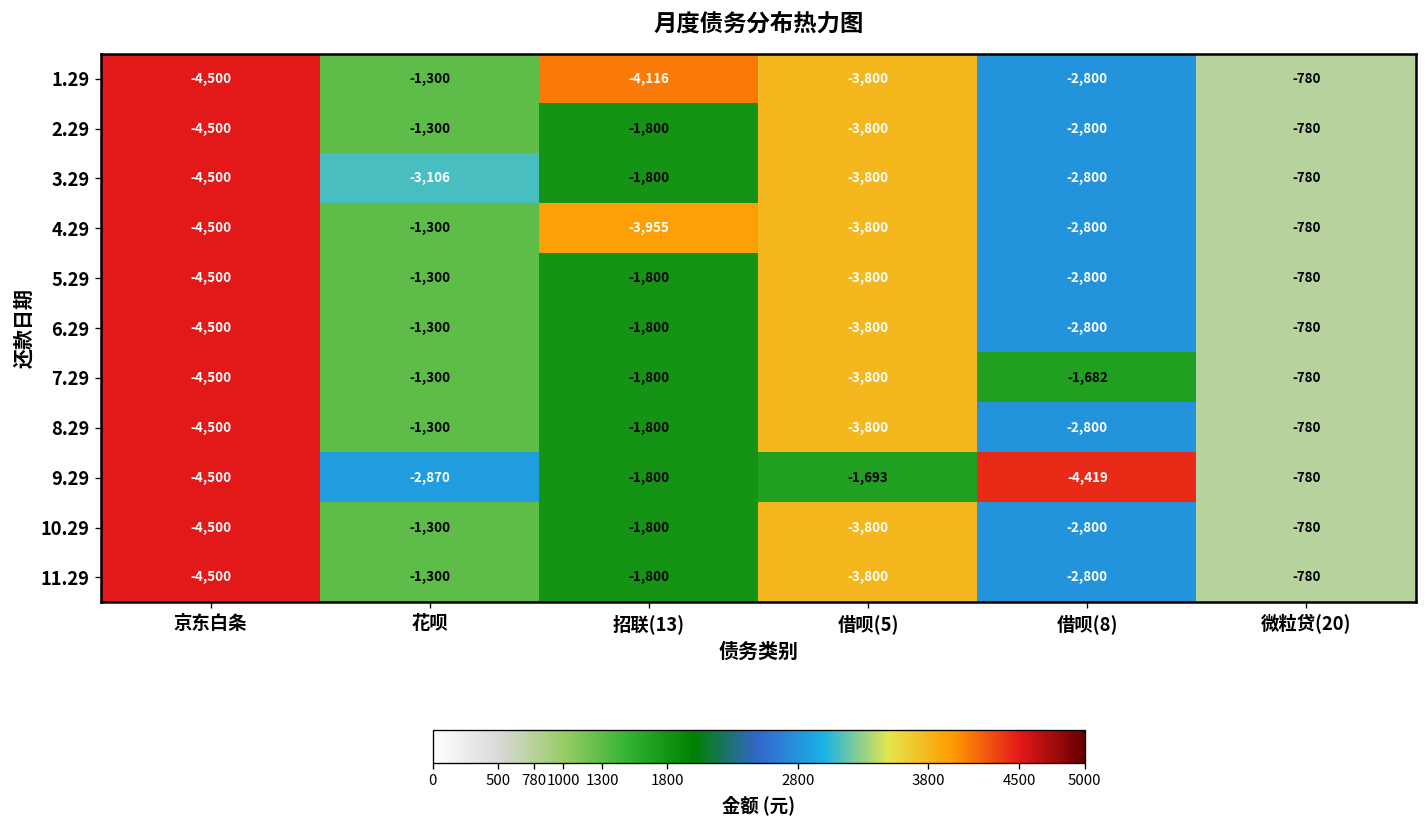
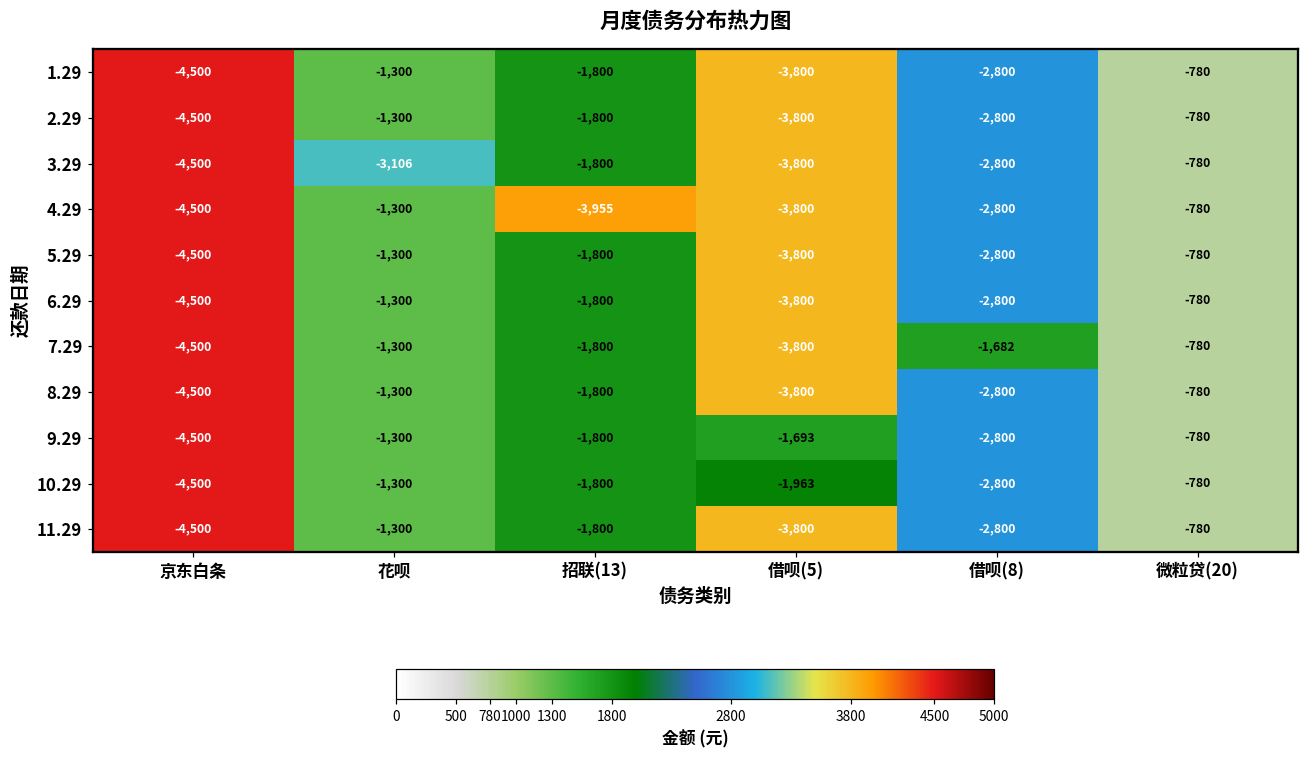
  {
    "1.29": {
      "京东白条": "-4,500",
      "花呗": "-1,300",
-     "招联(13)": "-4,116",
+     "招联(13)": "-1,800",
      "借呗(5)": "-3,800",
      "借呗(8)": "-2,800",
      "微粒贷(20)": "-780"
    },
    "2.29": {
      "京东白条": "-4,500",
      "花呗": "-1,300",
      "招联(13)": "-1,800",
      "借呗(5)": "-3,800",
      "借呗(8)": "-2,800",
      "微粒贷(20)": "-780"
    },
    "3.29": {
      "京东白条": "-4,500",
      "花呗": "-3,106",
      "招联(13)": "-1,800",
      "借呗(5)": "-3,800",
      "借呗(8)": "-2,800",
      "微粒贷(20)": "-780"
    },
    "4.29": {
      "京东白条": "-4,500",
      "花呗": "-1,300",
      "招联(13)": "-3,955",
      "借呗(5)": "-3,800",
      "借呗(8)": "-2,800",
      "微粒贷(20)": "-780"
    },
    "5.29": {
      "京东白条": "-4,500",
      "花呗": "-1,300",
      "招联(13)": "-1,800",
      "借呗(5)": "-3,800",
      "借呗(8)": "-2,800",
      "微粒贷(20)": "-780"
    },
    "6.29": {
      "京东白条": "-4,500",
      "花呗": "-1,300",
      "招联(13)": "-1,800",
      "借呗(5)": "-3,800",
      "借呗(8)": "-2,800",
      "微粒贷(20)": "-780"
    },
    "7.29": {
      "京东白条": "-4,500",
      "花呗": "-1,300",
      "招联(13)": "-1,800",
      "借呗(5)": "-3,800",
      "借呗(8)": "-1,682",
      "微粒贷(20)": "-780"
    },
    "8.29": {
      "京东白条": "-4,500",
      "花呗": "-1,300",
      "招联(13)": "-1,800",
      "借呗(5)": "-3,800",
      "借呗(8)": "-2,800",
      "微粒贷(20)": "-780"
    },
    "9.29": {
      "京东白条": "-4,500",
-     "花呗": "-2,870",
+     "花呗": "-1,300",
      "招联(13)": "-1,800",
      "借呗(5)": "-1,693",
-     "借呗(8)": "-4,419",
+     "借呗(8)": "-2,800",
      "微粒贷(20)": "-780"
    },
    "10.29": {
      "京东白条": "-4,500",
      "花呗": "-1,300",
      "招联(13)": "-1,800",
-     "借呗(5)": "-3,800",
+     "借呗(5)": "-1,963",
      "借呗(8)": "-2,800",
      "微粒贷(20)": "-780"
    },
    "11.29": {
      "京东白条": "-4,500",
      "花呗": "-1,300",
      "招联(13)": "-1,800",
      "借呗(5)": "-3,800",
      "借呗(8)": "-2,800",
      "微粒贷(20)": "-780"
    }
  }
